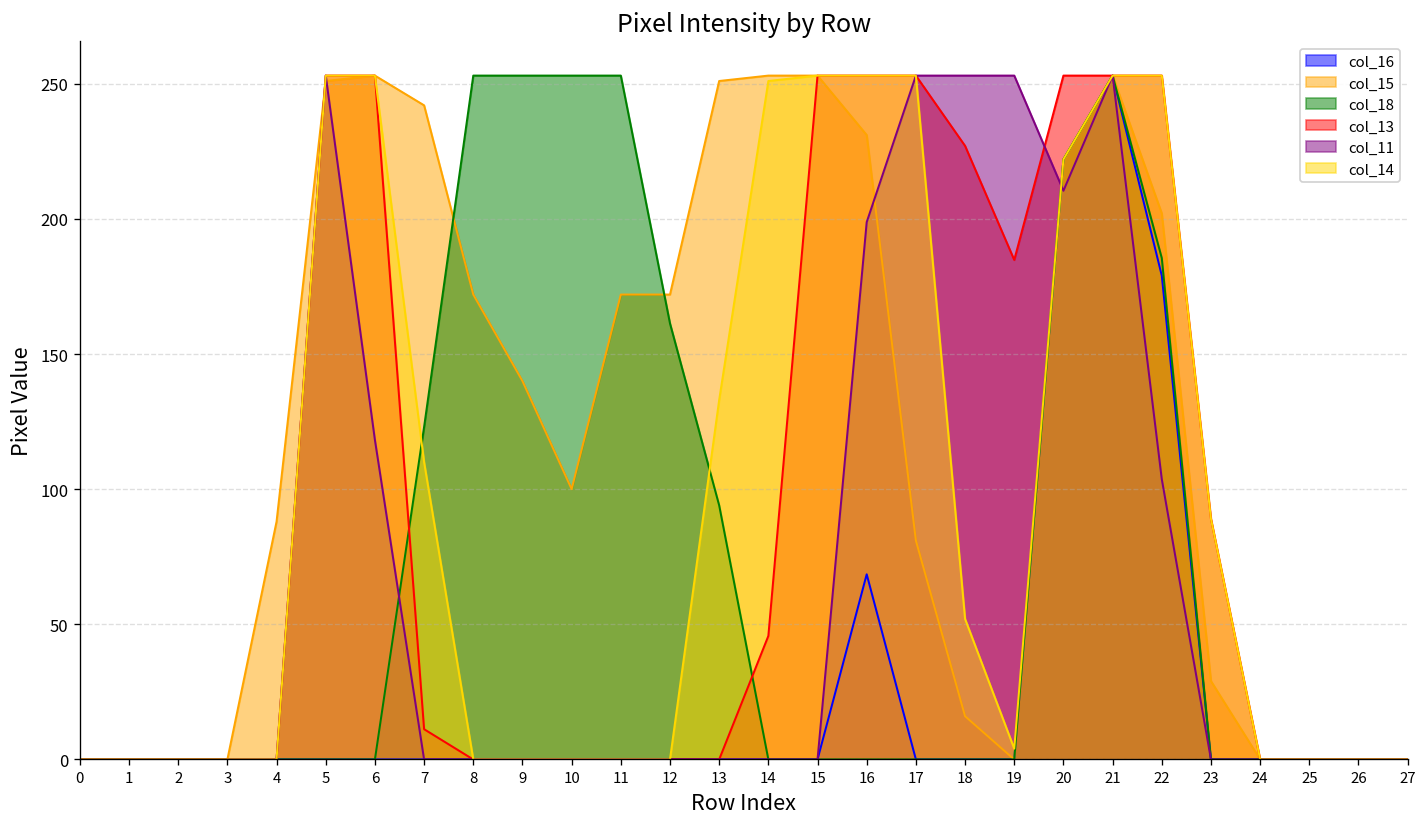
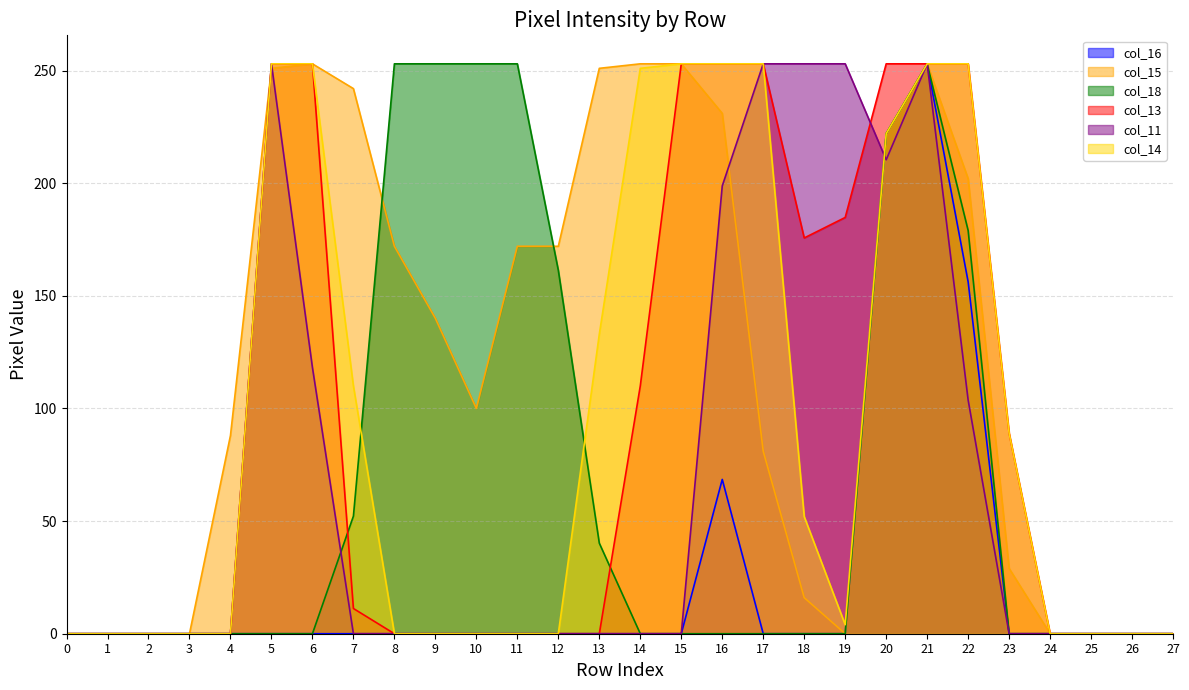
  {
    "col_16": {
      "16": 69,
-     "22": 179
+     "22": 156
    },
    "col_18": {
-     "7": 123,
+     "7": 52,
      "8": 253,
      "9": 253,
      "10": 253,
      "11": 253,
      "12": 161,
-     "13": 94,
+     "13": 40,
      "16": 0,
-     "22": 186
+     "22": 179
    },
    "col_13": {
      "7": 11,
-     "14": 46,
-     "18": 227,
+     "14": 110,
+     "18": 176,
      "19": 185,
      "20": 253
    },
    "col_11": {
      "6": 118,
      "16": 199,
      "18": 253,
      "19": 253,
      "20": 210,
      "22": 104
    }
  }
